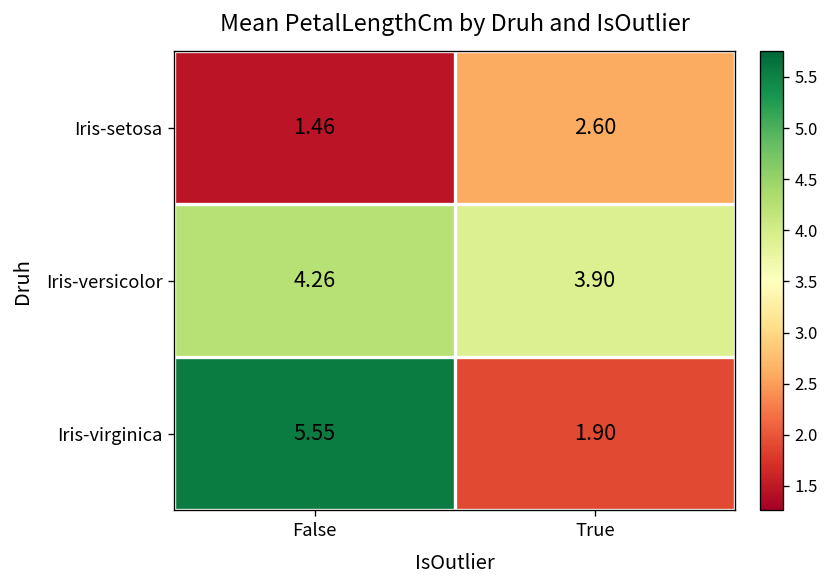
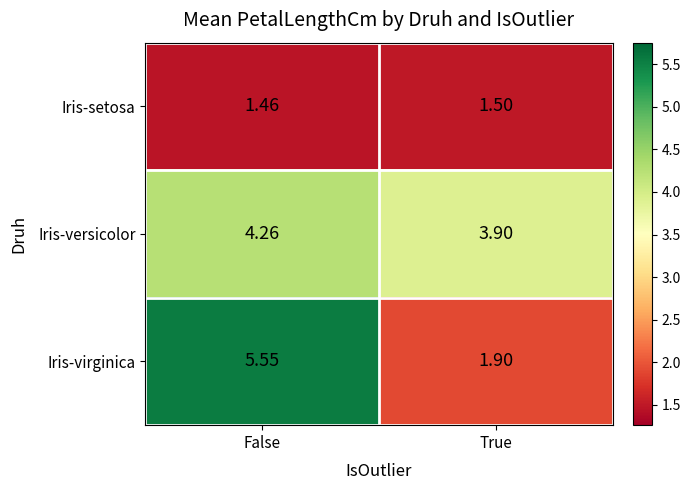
  {
    "Iris-setosa": {
      "False": 1.46,
-     "True": 2.60
+     "True": 1.50
    },
    "Iris-versicolor": {
      "False": 4.26,
      "True": 3.90
    },
    "Iris-virginica": {
      "False": 5.55,
      "True": 1.90
    }
  }
